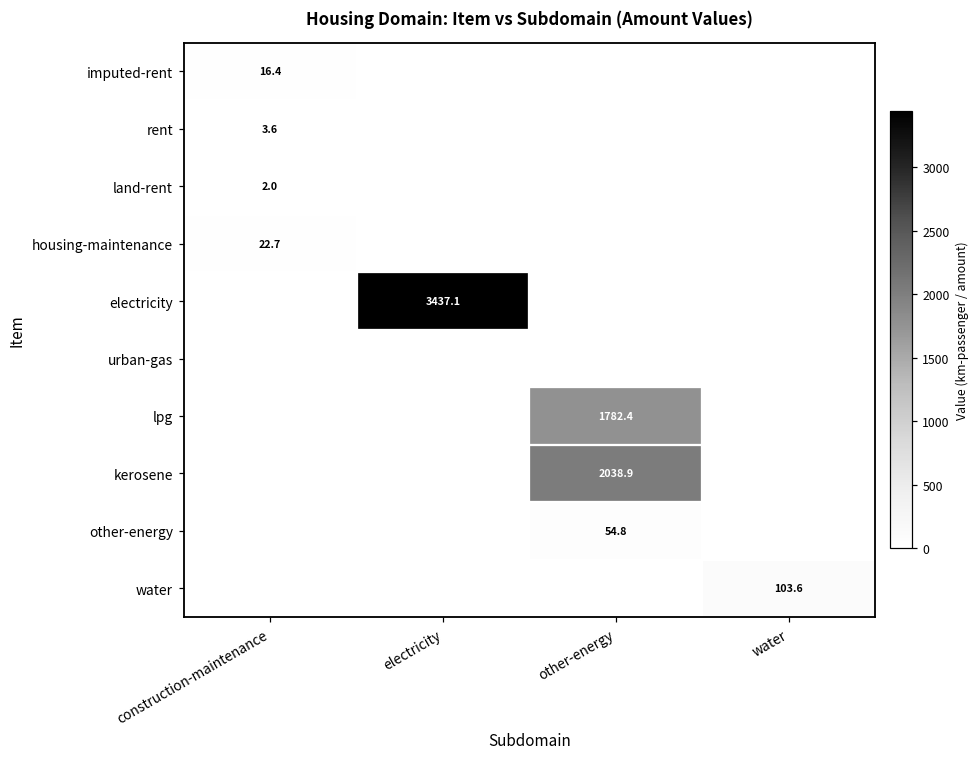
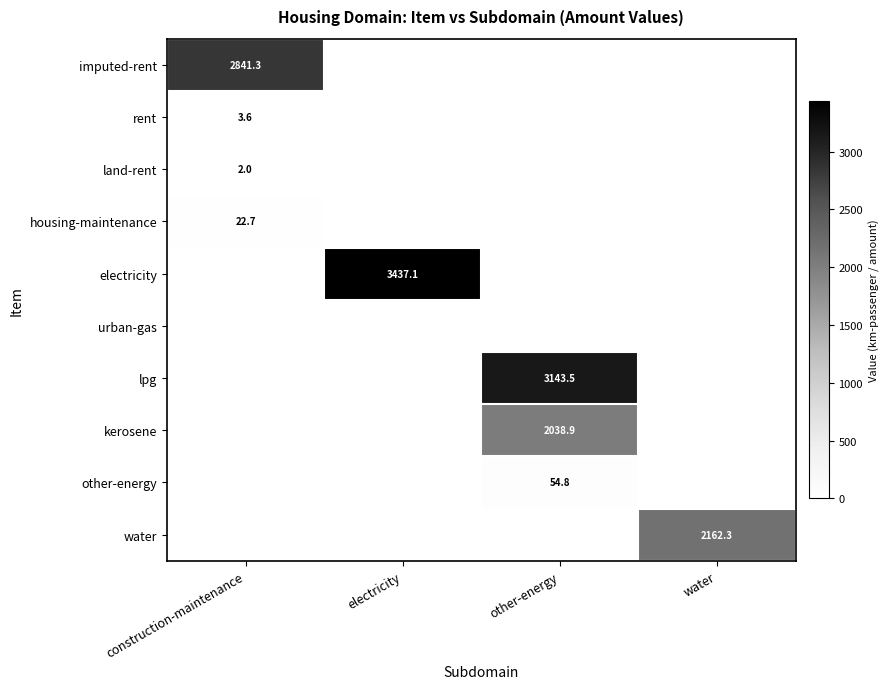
  {
    "imputed-rent": {
-     "construction-maintenance": 16.4
+     "construction-maintenance": 2841.3
    },
    "rent": {
      "construction-maintenance": 3.6
    },
    "land-rent": {
      "construction-maintenance": 2.0
    },
    "housing-maintenance": {
      "construction-maintenance": 22.7
    },
    "electricity": {
      "electricity": 3437.1
    },
    "lpg": {
-     "other-energy": 1782.4
+     "other-energy": 3143.5
    },
    "kerosene": {
      "other-energy": 2038.9
    },
    "other-energy": {
      "other-energy": 54.8
    },
    "water": {
-     "water": 103.6
+     "water": 2162.3
    }
  }
